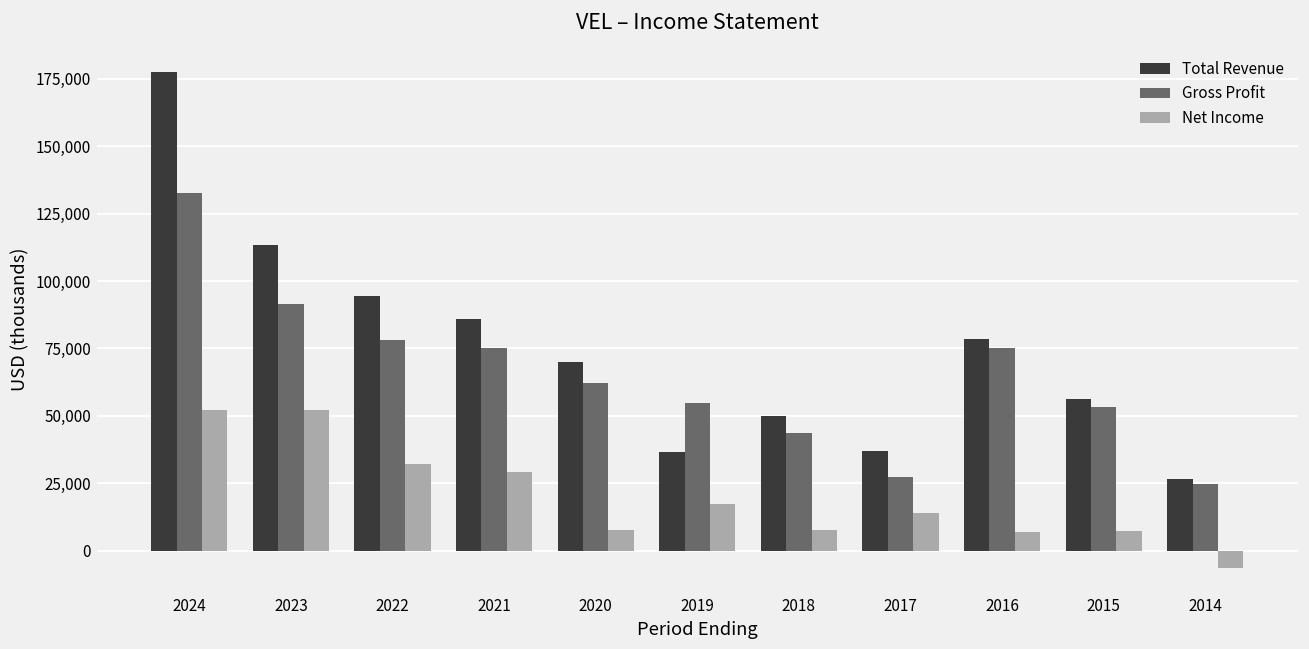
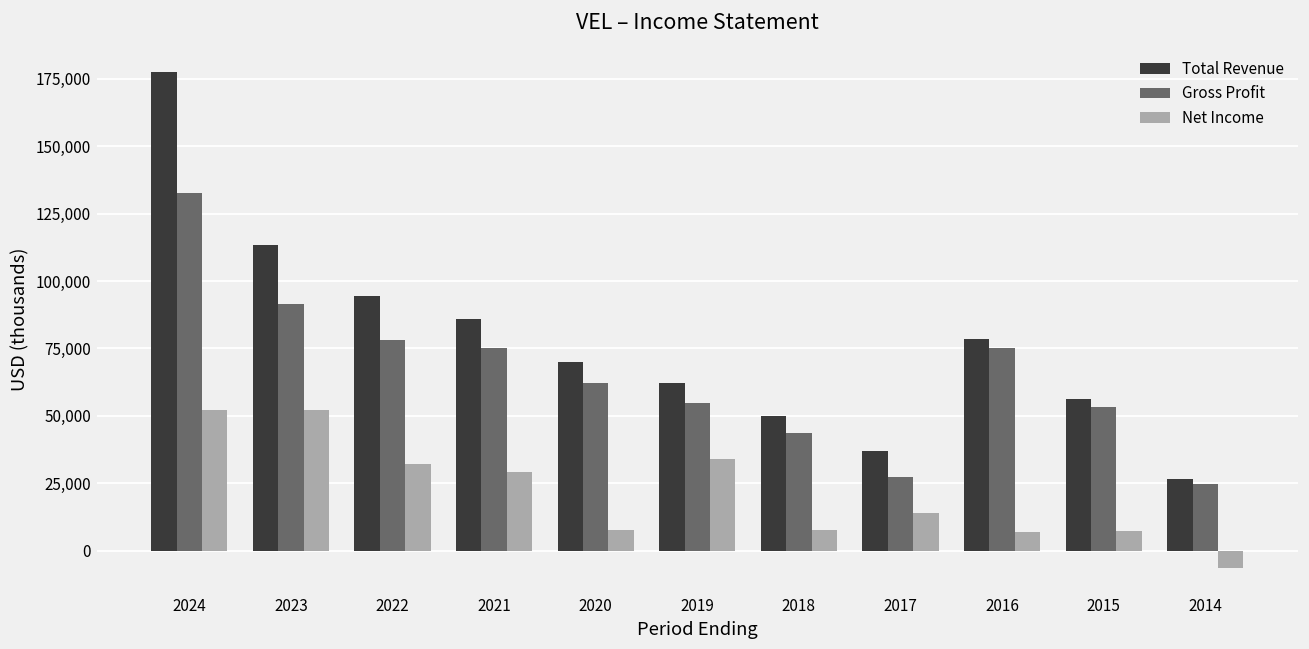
  {
    "Total Revenue": {
      "2024": "178,000",
      "2023": "113,000",
      "2022": "94,000",
      "2021": "86,000",
      "2020": "70,000",
-     "2019": "37,000",
+     "2019": "62,000",
      "2018": "50,000",
      "2017": "37,000",
      "2016": "79,000",
      "2015": "56,000",
      "2014": "26,000"
    },
    "Gross Profit": {
      "2024": "133,000",
      "2023": "92,000",
      "2022": "78,000",
      "2021": "75,000",
      "2020": "62,000",
      "2019": "55,000",
      "2018": "44,000",
      "2017": "27,000",
      "2016": "75,000",
      "2015": "53,000",
      "2014": "25,000"
    },
    "Net Income": {
      "2024": "52,000",
      "2023": "52,000",
      "2022": "32,000",
      "2021": "29,000",
      "2020": "8,000",
-     "2019": "17,000",
+     "2019": "34,000",
      "2018": "8,000",
      "2017": "14,000",
      "2016": "7,000",
      "2015": "7,000",
      "2014": "-6,000"
    }
  }
